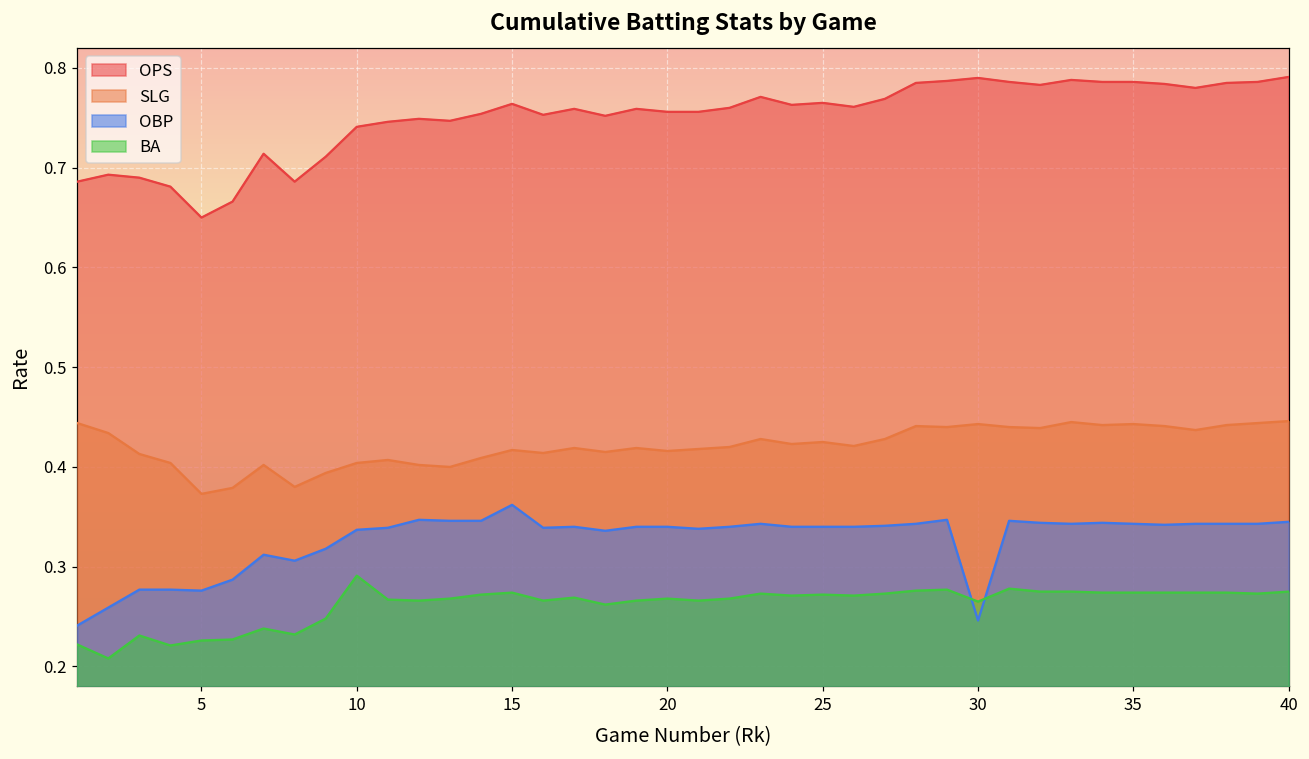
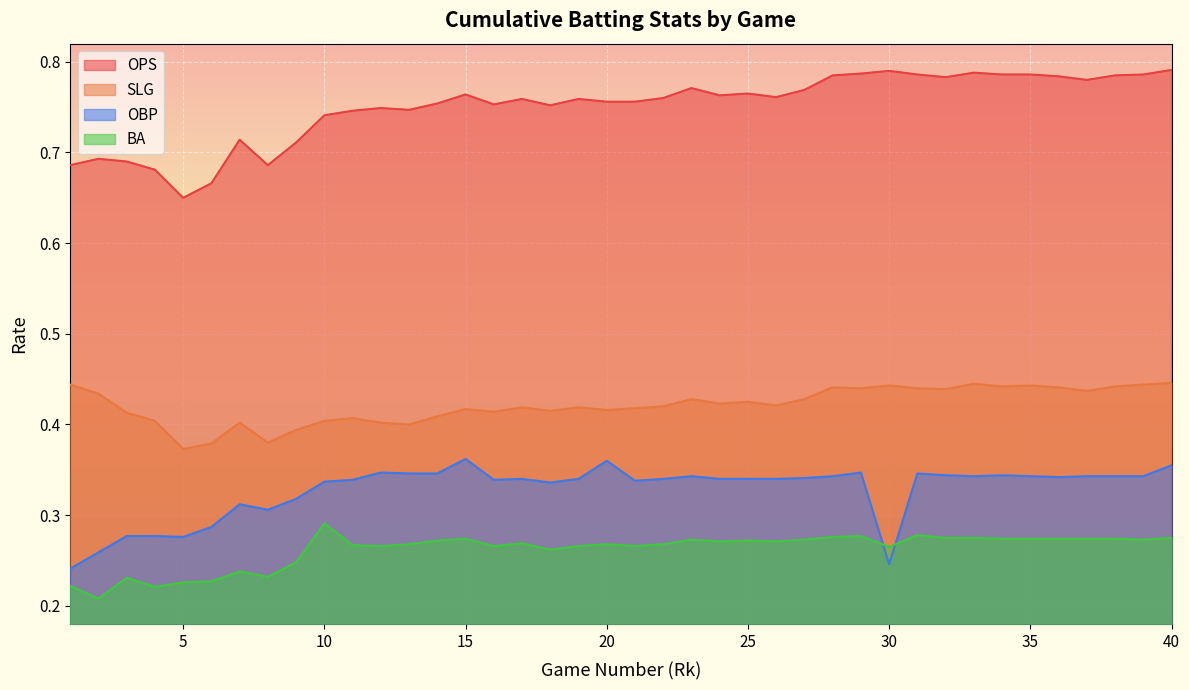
  {
    "OBP": {
      "5": 0.28,
      "10": 0.34,
      "15": 0.36,
-     "20": 0.34,
+     "20": 0.36,
      "25": 0.34,
      "30": 0.25,
      "35": 0.34,
-     "40": 0.35
+     "40": 0.36
    },
    "BA": {
      "5": 0.23,
      "10": 0.29,
      "15": 0.27,
      "20": 0.27,
      "25": 0.27,
      "30": 0.27,
      "35": 0.27,
      "40": 0.28
    }
  }
